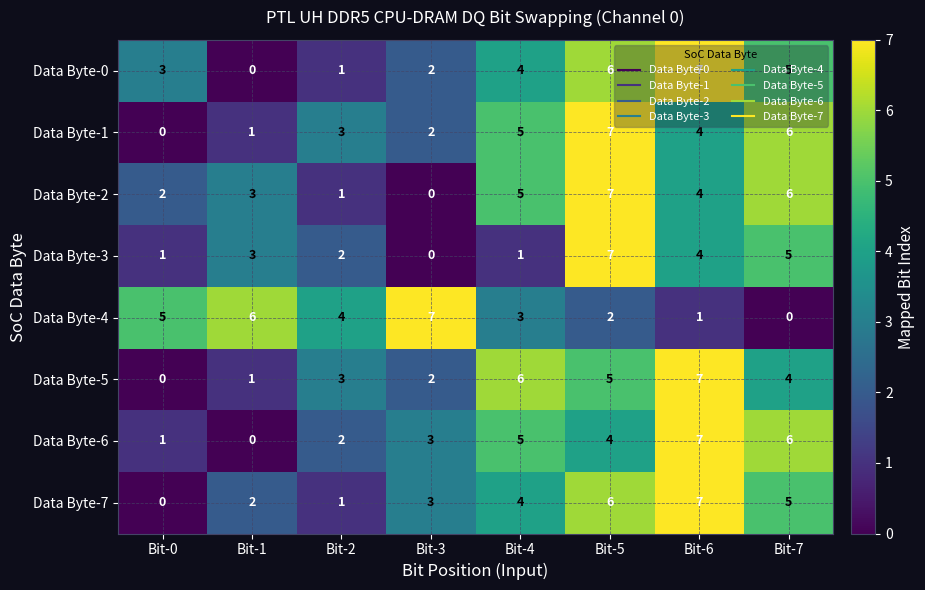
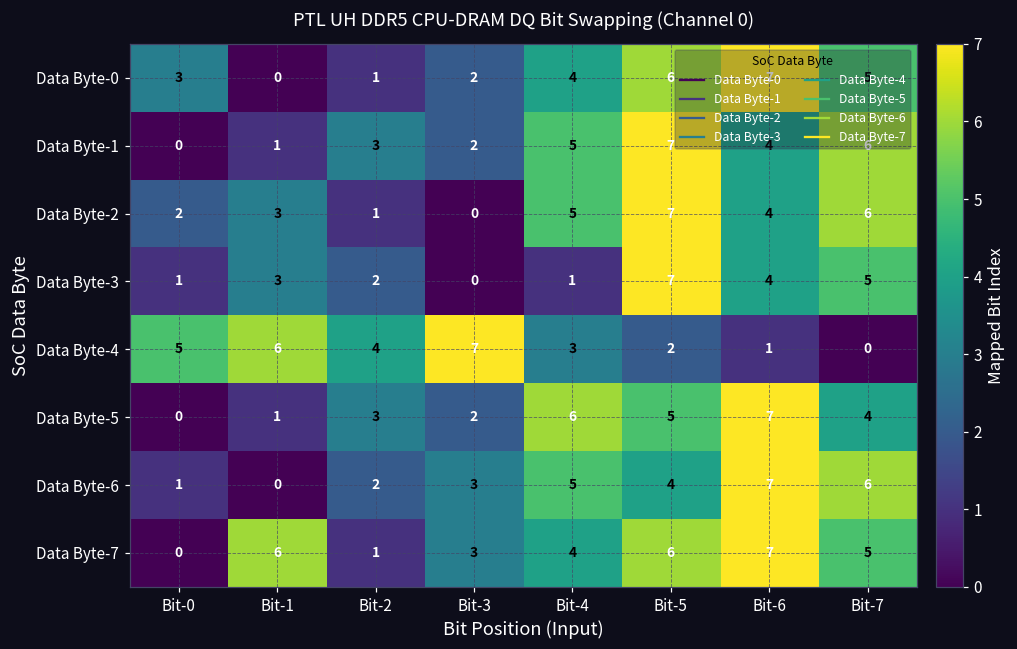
  {
    "Data Byte-0": {
      "Bit-0": 3,
      "Bit-1": 0,
      "Bit-2": 1,
      "Bit-3": 2,
      "Bit-4": 4,
      "Bit-5": 6
    },
    "Data Byte-1": {
      "Bit-0": 0,
      "Bit-1": 1,
      "Bit-2": 3,
      "Bit-3": 2,
      "Bit-4": 5,
      "Bit-5": 7
    },
    "Data Byte-2": {
      "Bit-0": 2,
      "Bit-1": 3,
      "Bit-2": 1,
      "Bit-3": 0,
      "Bit-4": 5,
      "Bit-5": 7,
      "Bit-6": 4,
      "Bit-7": 6
    },
    "Data Byte-3": {
      "Bit-0": 1,
      "Bit-1": 3,
      "Bit-2": 2,
      "Bit-3": 0,
      "Bit-4": 1,
      "Bit-5": 7,
      "Bit-6": 4,
      "Bit-7": 5
    },
    "Data Byte-4": {
      "Bit-0": 5,
      "Bit-1": 6,
      "Bit-2": 4,
      "Bit-3": 7,
      "Bit-4": 3,
      "Bit-5": 2,
      "Bit-6": 1,
      "Bit-7": 0
    },
    "Data Byte-5": {
      "Bit-0": 0,
      "Bit-1": 1,
      "Bit-2": 3,
      "Bit-3": 2,
      "Bit-4": 6,
      "Bit-5": 5,
      "Bit-6": 7,
      "Bit-7": 4
    },
    "Data Byte-6": {
      "Bit-0": 1,
      "Bit-1": 0,
      "Bit-2": 2,
      "Bit-3": 3,
      "Bit-4": 5,
      "Bit-5": 4,
      "Bit-6": 7,
      "Bit-7": 6
    },
    "Data Byte-7": {
      "Bit-0": 0,
-     "Bit-1": 2,
+     "Bit-1": 6,
      "Bit-2": 1,
      "Bit-3": 3,
      "Bit-4": 4,
      "Bit-5": 6,
      "Bit-6": 7,
      "Bit-7": 5
    }
  }
